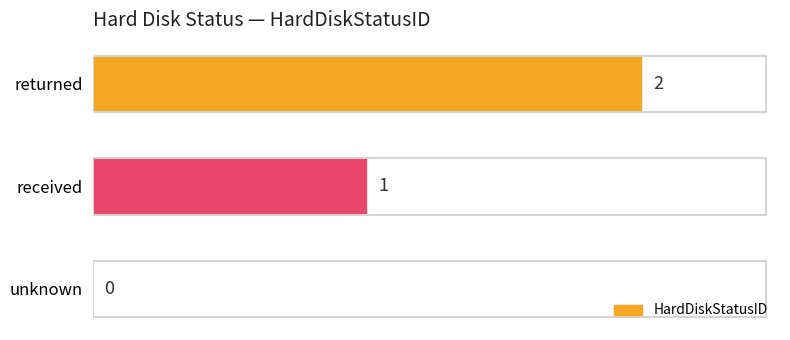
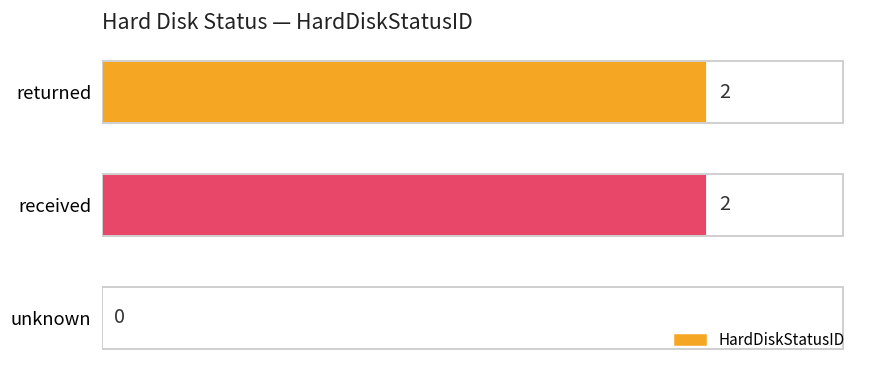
  {
    "returned": 2,
-   "received": 1,
+   "received": 2,
    "unknown": 0
  }
